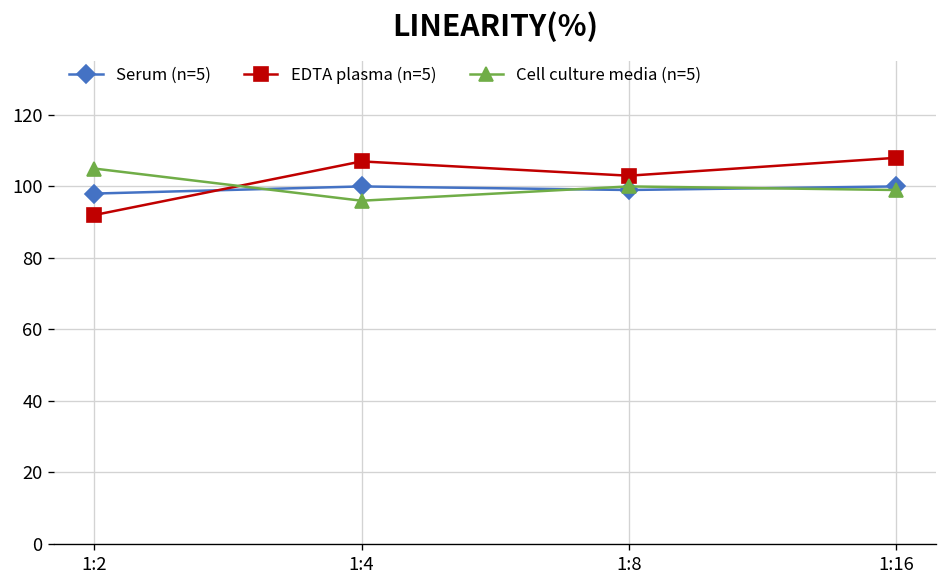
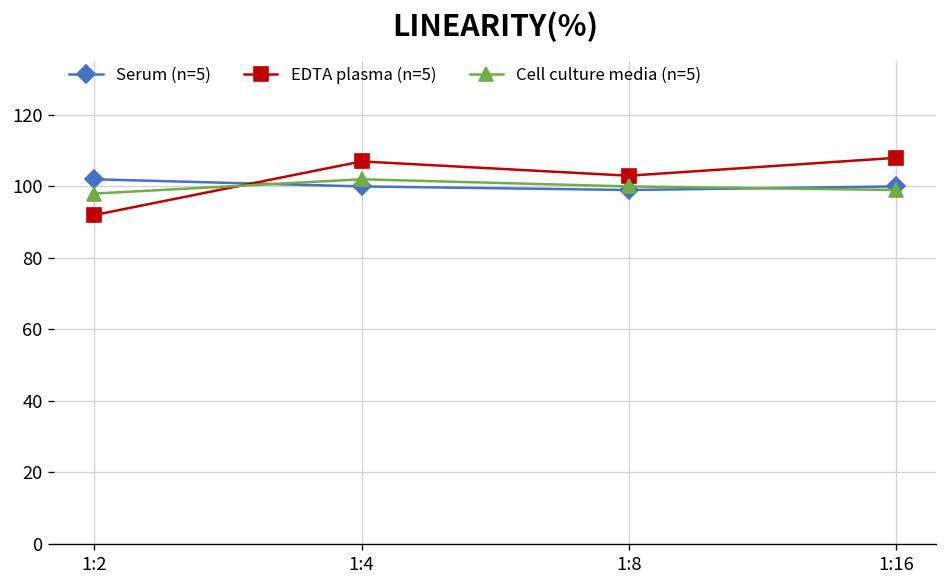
  {
    "Serum (n=5)": {
-     "1:2": 98,
+     "1:2": 102,
      "1:4": 100,
      "1:8": 99,
      "1:16": 100
    },
    "EDTA plasma (n=5)": {
      "1:2": 92,
      "1:4": 107,
      "1:8": 103,
      "1:16": 108
    },
    "Cell culture media (n=5)": {
-     "1:2": 105,
-     "1:4": 96,
+     "1:2": 98,
+     "1:4": 102,
      "1:8": 100,
      "1:16": 99
    }
  }
